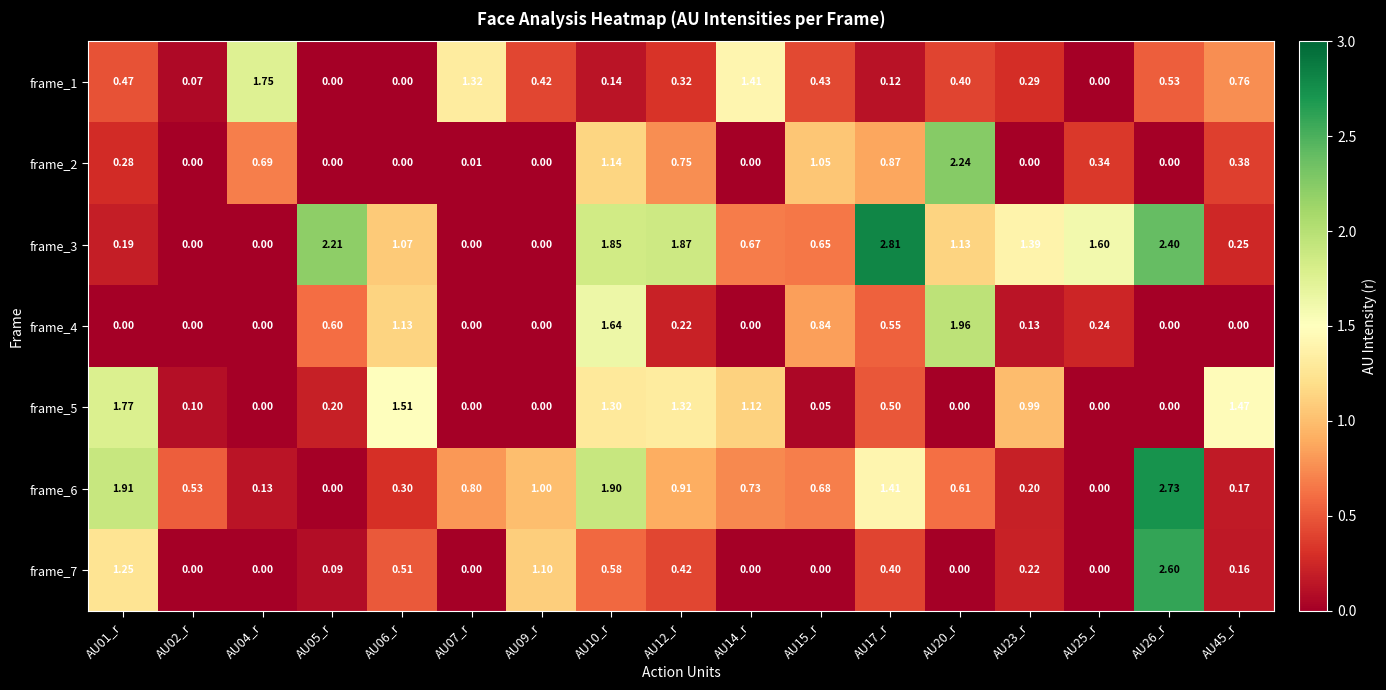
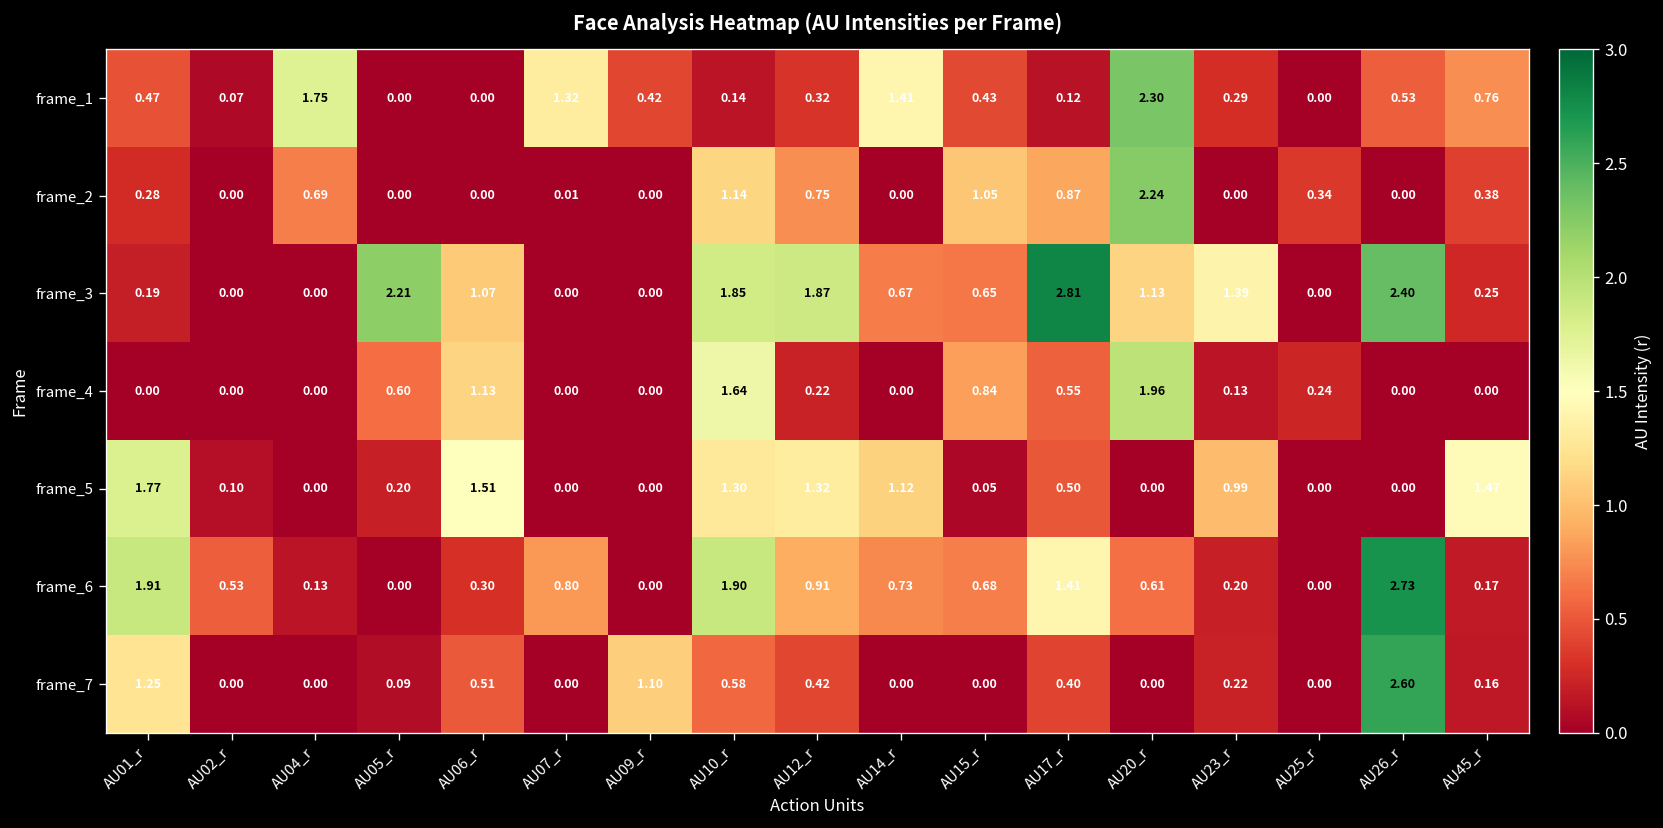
  {
    "frame_1": {
      "AU01_r": 0.47,
      "AU02_r": 0.07,
      "AU04_r": 1.75,
      "AU05_r": 0.00,
      "AU06_r": 0.00,
      "AU07_r": 1.32,
      "AU09_r": 0.42,
      "AU10_r": 0.14,
      "AU12_r": 0.32,
      "AU14_r": 1.41,
      "AU15_r": 0.43,
      "AU17_r": 0.12,
-     "AU20_r": 0.40,
+     "AU20_r": 2.30,
      "AU23_r": 0.29,
      "AU25_r": 0.00,
      "AU26_r": 0.53,
      "AU45_r": 0.76
    },
    "frame_2": {
      "AU01_r": 0.28,
      "AU02_r": 0.00,
      "AU04_r": 0.69,
      "AU05_r": 0.00,
      "AU06_r": 0.00,
      "AU07_r": 0.01,
      "AU09_r": 0.00,
      "AU10_r": 1.14,
      "AU12_r": 0.75,
      "AU14_r": 0.00,
      "AU15_r": 1.05,
      "AU17_r": 0.87,
      "AU20_r": 2.24,
      "AU23_r": 0.00,
      "AU25_r": 0.34,
      "AU26_r": 0.00,
      "AU45_r": 0.38
    },
    "frame_3": {
      "AU01_r": 0.19,
      "AU02_r": 0.00,
      "AU04_r": 0.00,
      "AU05_r": 2.21,
      "AU06_r": 1.07,
      "AU07_r": 0.00,
      "AU09_r": 0.00,
      "AU10_r": 1.85,
      "AU12_r": 1.87,
      "AU14_r": 0.67,
      "AU15_r": 0.65,
      "AU17_r": 2.81,
      "AU20_r": 1.13,
      "AU23_r": 1.39,
-     "AU25_r": 1.60,
+     "AU25_r": 0.00,
      "AU26_r": 2.40,
      "AU45_r": 0.25
    },
    "frame_4": {
      "AU01_r": 0.00,
      "AU02_r": 0.00,
      "AU04_r": 0.00,
      "AU05_r": 0.60,
      "AU06_r": 1.13,
      "AU07_r": 0.00,
      "AU09_r": 0.00,
      "AU10_r": 1.64,
      "AU12_r": 0.22,
      "AU14_r": 0.00,
      "AU15_r": 0.84,
      "AU17_r": 0.55,
      "AU20_r": 1.96,
      "AU23_r": 0.13,
      "AU25_r": 0.24,
      "AU26_r": 0.00,
      "AU45_r": 0.00
    },
    "frame_5": {
      "AU01_r": 1.77,
      "AU02_r": 0.10,
      "AU04_r": 0.00,
      "AU05_r": 0.20,
      "AU06_r": 1.51,
      "AU07_r": 0.00,
      "AU09_r": 0.00,
      "AU10_r": 1.30,
      "AU12_r": 1.32,
      "AU14_r": 1.12,
      "AU15_r": 0.05,
      "AU17_r": 0.50,
      "AU20_r": 0.00,
      "AU23_r": 0.99,
      "AU25_r": 0.00,
      "AU26_r": 0.00,
      "AU45_r": 1.47
    },
    "frame_6": {
      "AU01_r": 1.91,
      "AU02_r": 0.53,
      "AU04_r": 0.13,
      "AU05_r": 0.00,
      "AU06_r": 0.30,
      "AU07_r": 0.80,
-     "AU09_r": 1.00,
+     "AU09_r": 0.00,
      "AU10_r": 1.90,
      "AU12_r": 0.91,
      "AU14_r": 0.73,
      "AU15_r": 0.68,
      "AU17_r": 1.41,
      "AU20_r": 0.61,
      "AU23_r": 0.20,
      "AU25_r": 0.00,
      "AU26_r": 2.73,
      "AU45_r": 0.17
    },
    "frame_7": {
      "AU01_r": 1.25,
      "AU02_r": 0.00,
      "AU04_r": 0.00,
      "AU05_r": 0.09,
      "AU06_r": 0.51,
      "AU07_r": 0.00,
      "AU09_r": 1.10,
      "AU10_r": 0.58,
      "AU12_r": 0.42,
      "AU14_r": 0.00,
      "AU15_r": 0.00,
      "AU17_r": 0.40,
      "AU20_r": 0.00,
      "AU23_r": 0.22,
      "AU25_r": 0.00,
      "AU26_r": 2.60,
      "AU45_r": 0.16
    }
  }
